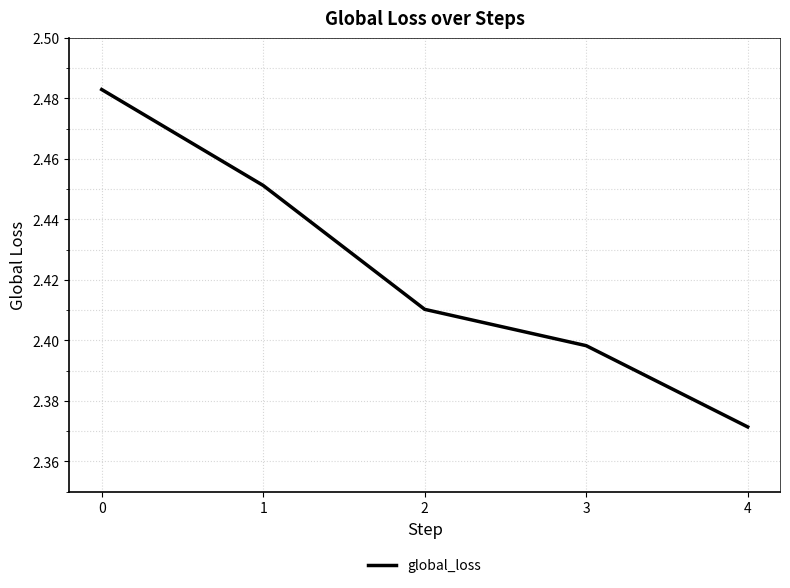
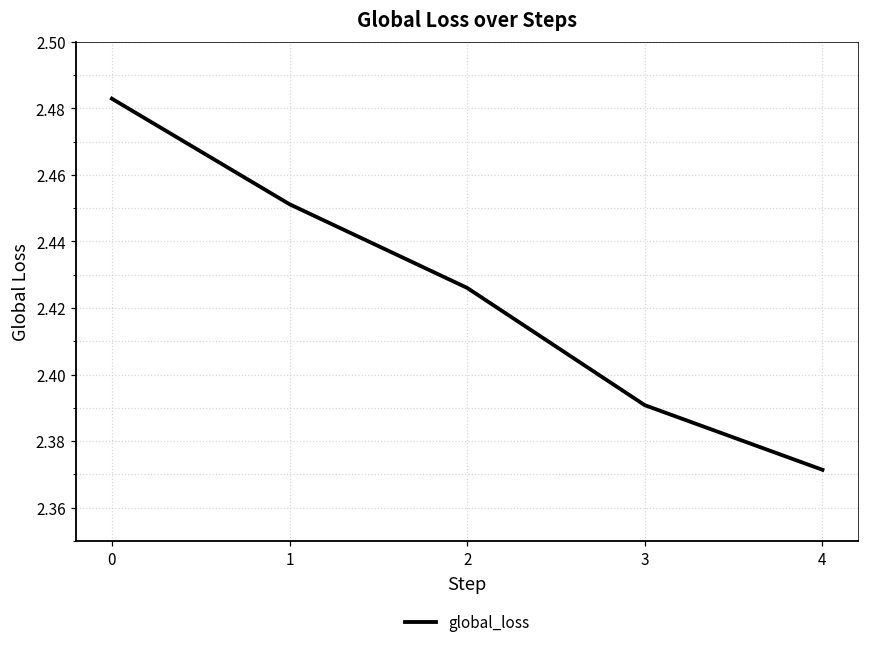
  {
    "0": 2.483,
    "1": 2.451,
-   "2": 2.410,
-   "3": 2.398,
+   "2": 2.426,
+   "3": 2.391,
    "4": 2.371
  }
